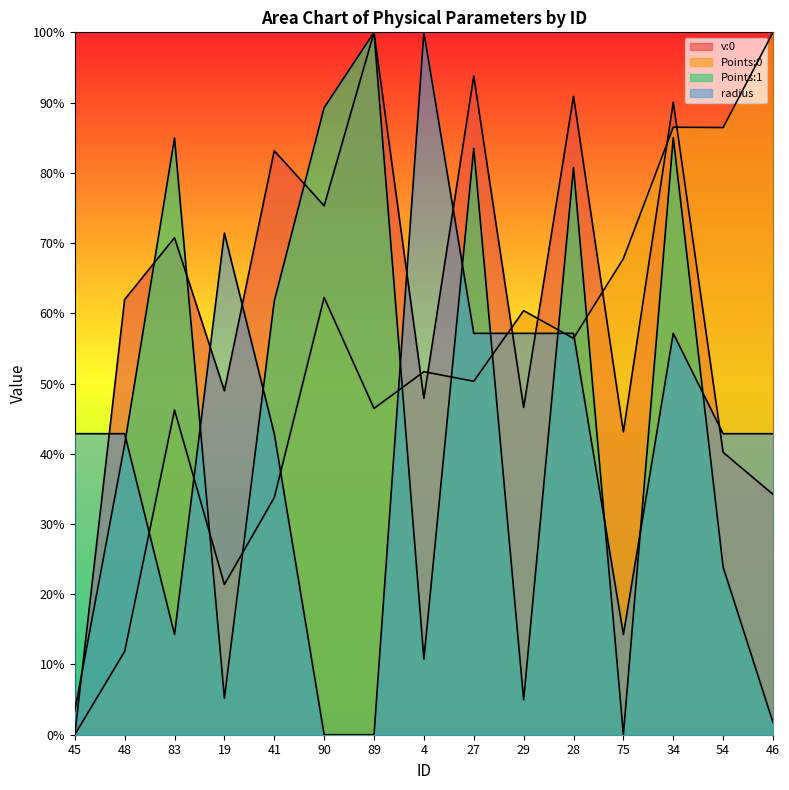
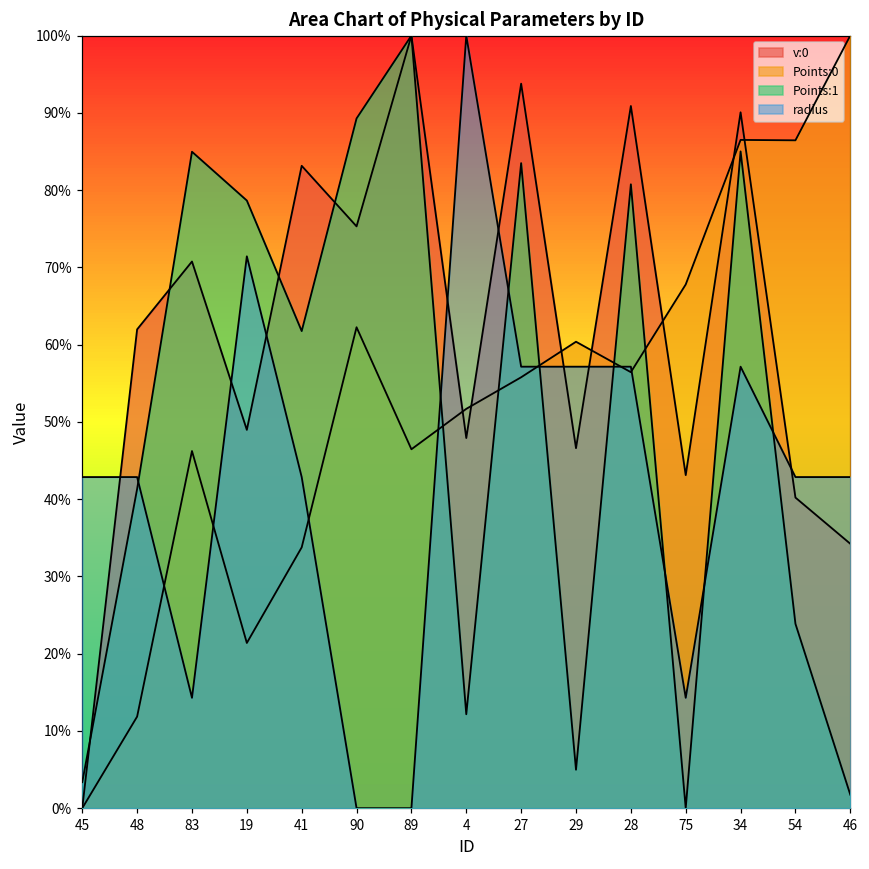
  {
    "v:0": {
      "48": "62%",
      "83": "71%",
      "19": "49%",
      "41": "83%",
      "90": "75%",
      "4": "48%",
      "27": "94%",
      "29": "47%",
      "28": "91%",
      "75": "43%",
      "34": "90%",
      "54": "40%",
      "46": "34%"
    },
    "Points:0": {
      "48": "12%",
      "83": "46%",
      "19": "21%",
      "41": "34%",
      "90": "62%",
      "89": "46%",
      "4": "52%",
-     "27": "50%",
+     "27": "56%",
      "29": "60%",
      "28": "56%",
      "75": "68%",
      "34": "86%",
      "54": "86%",
      "46": "100%"
    },
    "Points:1": {
      "45": "3%",
      "48": "41%",
      "83": "85%",
-     "19": "5%",
+     "19": "79%",
      "41": "62%",
      "90": "89%",
-     "4": "11%",
+     "4": "12%",
      "27": "83%",
      "29": "5%",
      "28": "81%",
      "34": "85%",
      "54": "24%"
    },
    "radius": {
      "45": "43%",
      "48": "43%",
      "83": "14%",
      "19": "71%",
      "41": "43%",
      "4": "100%",
      "27": "57%",
      "29": "57%",
      "28": "57%",
      "75": "14%",
      "34": "57%",
      "54": "43%",
      "46": "43%"
    }
  }
